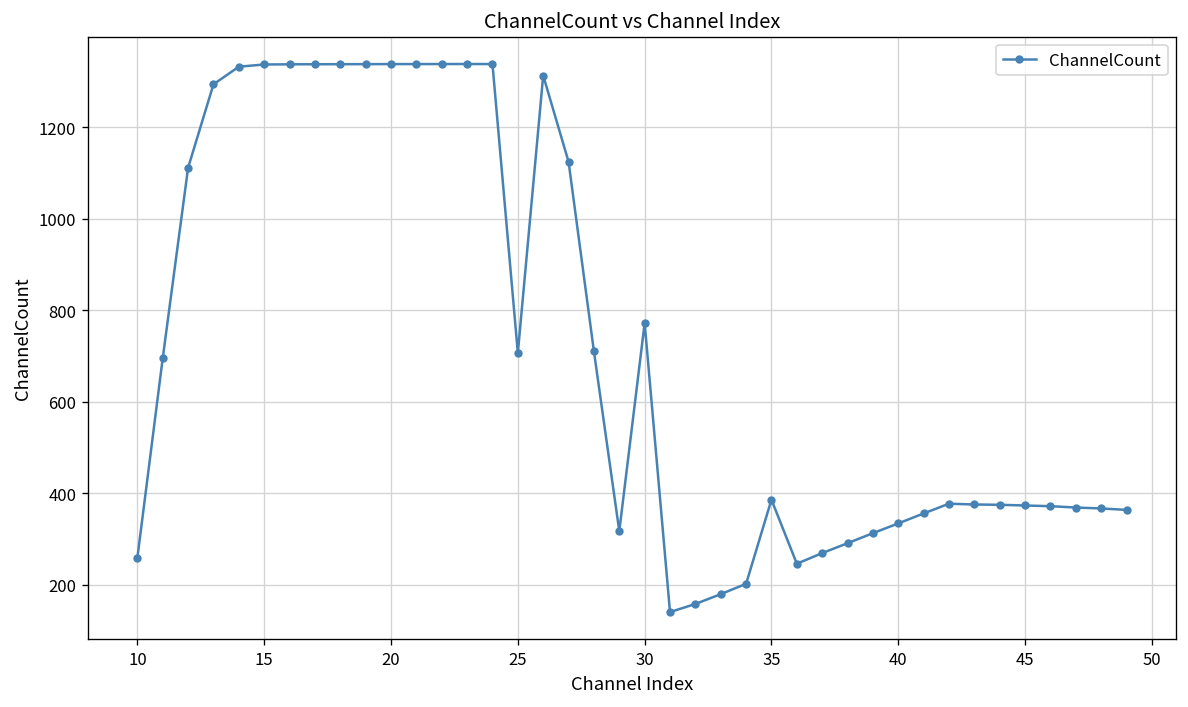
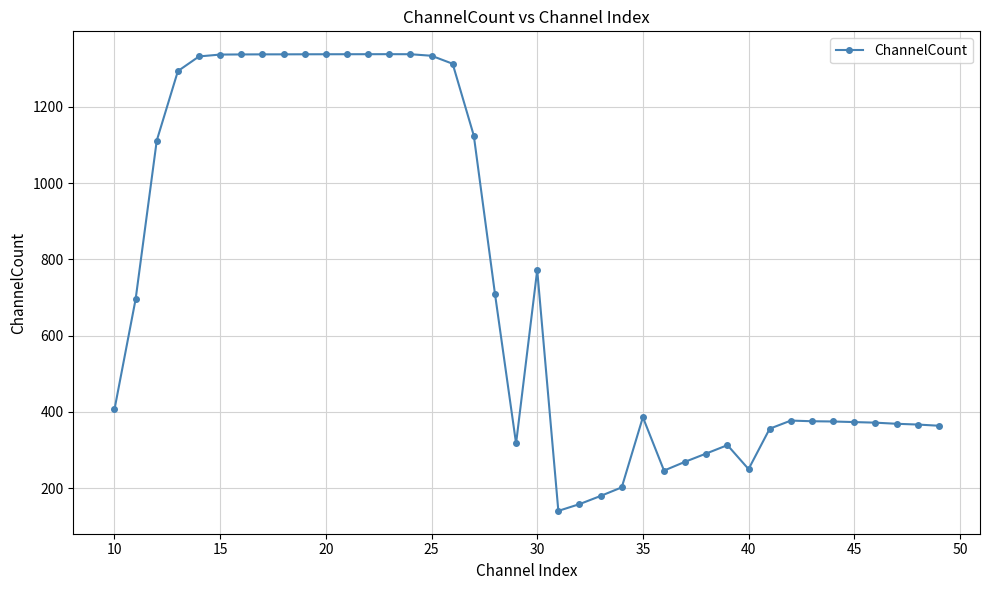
  {
-   "10": 260,
+   "10": 410,
    "15": 1340,
    "20": 1340,
-   "25": 710,
+   "25": 1330,
    "30": 770,
    "35": 390,
-   "40": 330,
+   "40": 250,
    "45": 370
  }
